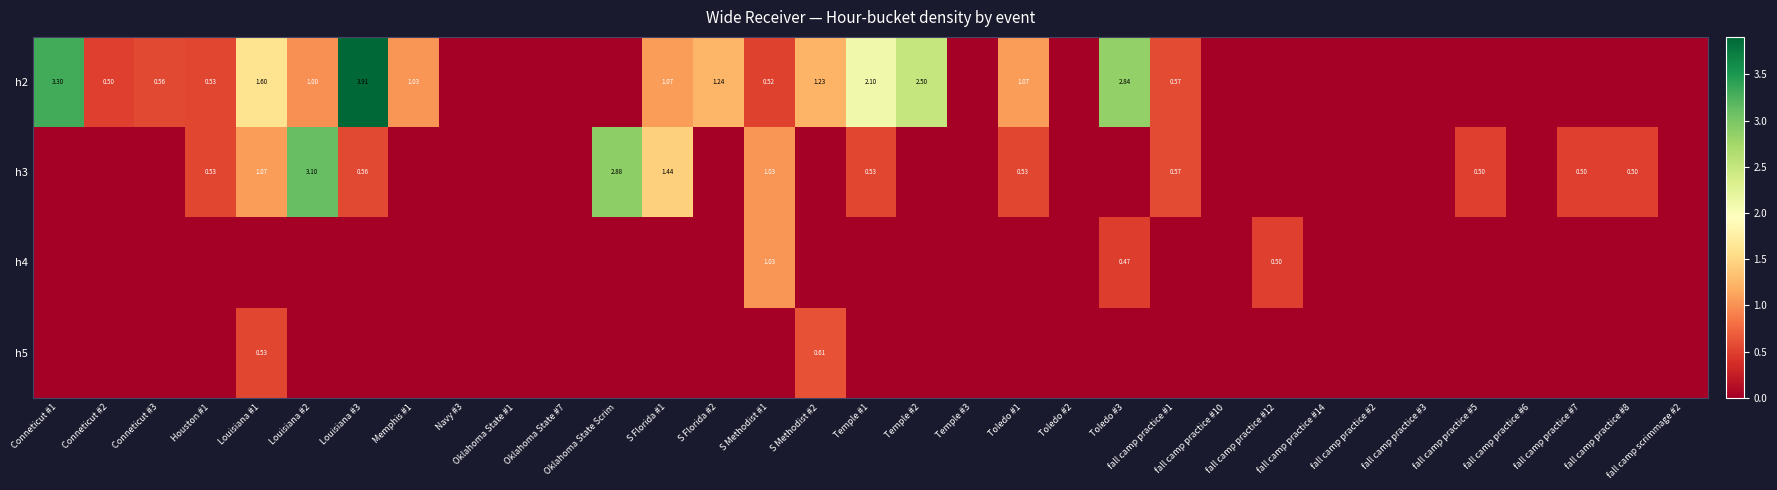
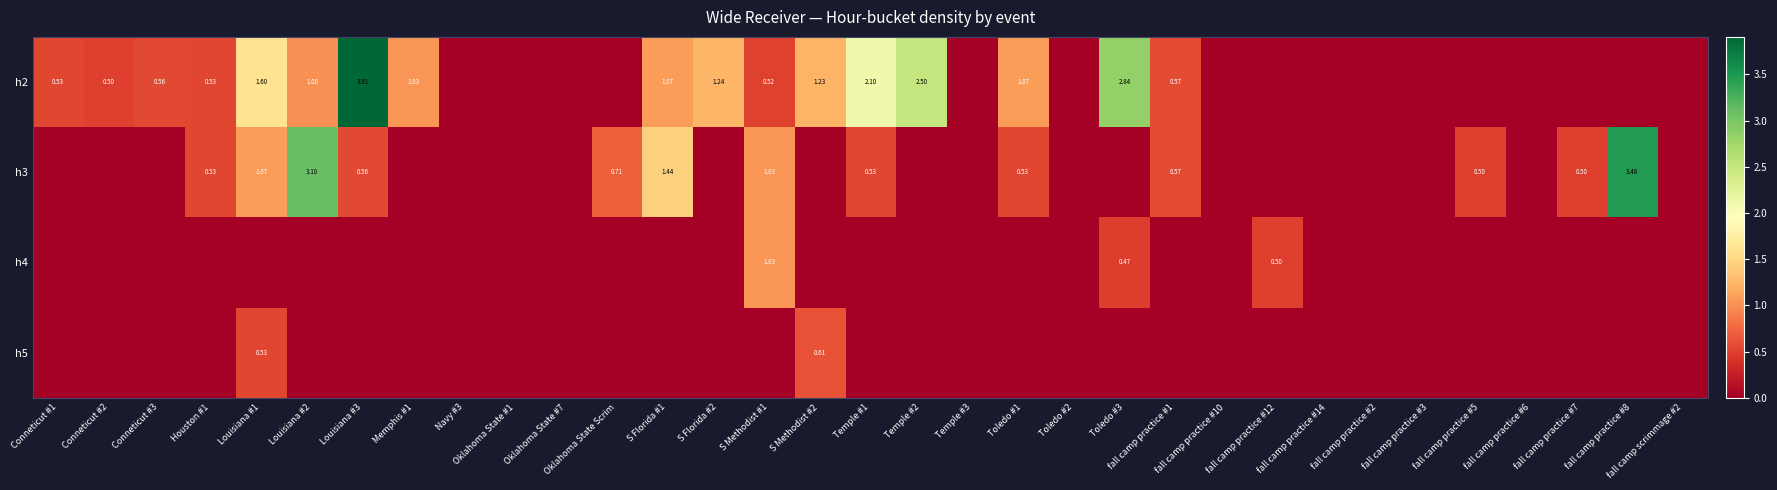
  {
    "h2": {
-     "Conneticut #1": 3.30,
+     "Conneticut #1": 0.53,
      "Conneticut #2": 0.50,
      "Conneticut #3": 0.56,
      "Houston #1": 0.53,
      "Louisiana #1": 1.60,
      "Louisiana #2": 1.00,
      "Louisiana #3": 3.91,
      "Memphis #1": 1.03,
      "S Florida #1": 1.07,
      "S Florida #2": 1.24,
      "S Methodist #1": 0.52,
      "S Methodist #2": 1.23,
      "Temple #1": 2.10,
      "Temple #2": 2.50,
      "Toledo #1": 1.07,
      "Toledo #3": 2.84,
      "fall camp practice #1": 0.57
    },
    "h3": {
      "Houston #1": 0.53,
      "Louisiana #1": 1.07,
      "Louisiana #2": 3.10,
      "Louisiana #3": 0.56,
-     "Oklahoma State Scrim": 2.88,
+     "Oklahoma State Scrim": 0.71,
      "S Florida #1": 1.44,
      "S Methodist #1": 1.03,
      "Temple #1": 0.53,
      "Toledo #1": 0.53,
      "fall camp practice #1": 0.57,
      "fall camp practice #5": 0.50,
      "fall camp practice #7": 0.50,
-     "fall camp practice #8": 0.50
+     "fall camp practice #8": 3.48
    },
    "h4": {
      "S Methodist #1": 1.03,
      "Toledo #3": 0.47,
      "fall camp practice #12": 0.50
    },
    "h5": {
      "Louisiana #1": 0.53,
      "S Methodist #2": 0.61
    }
  }
